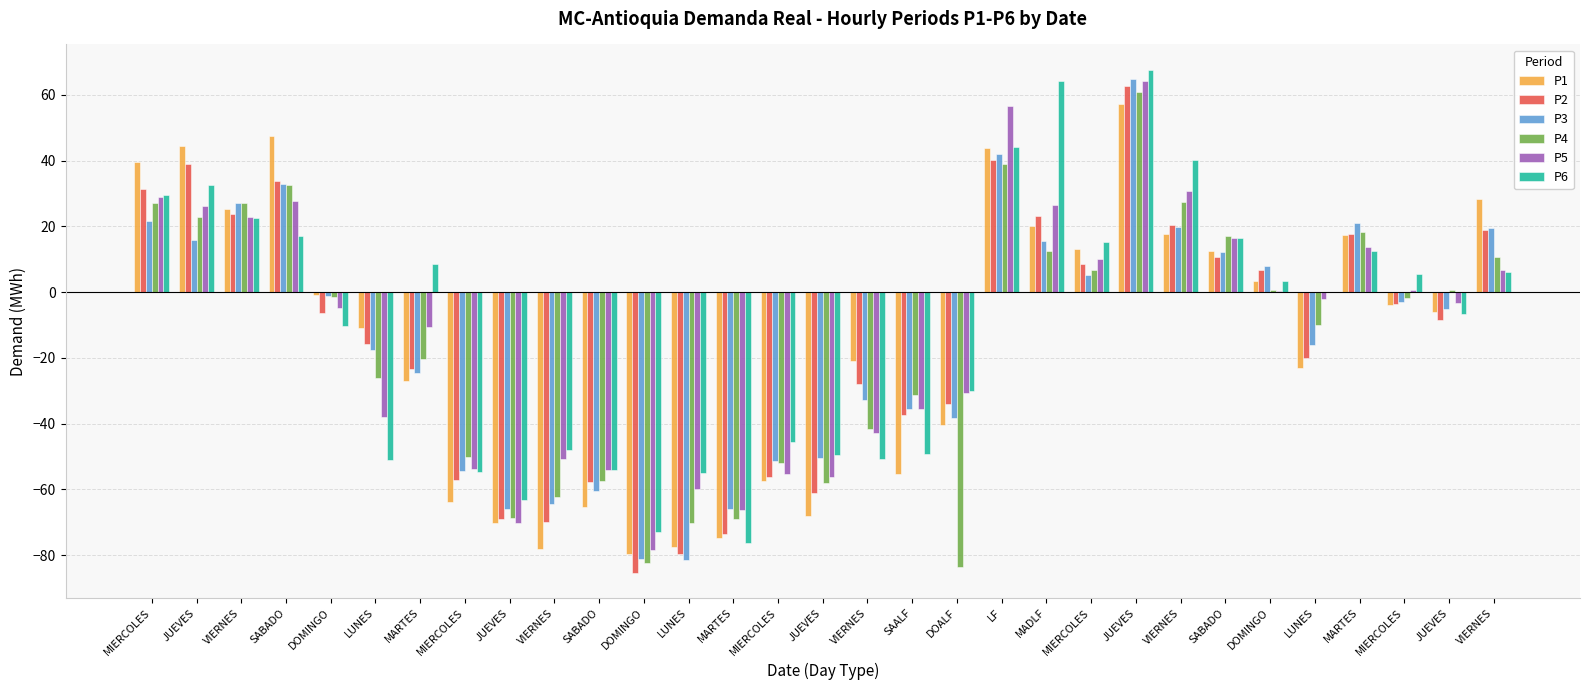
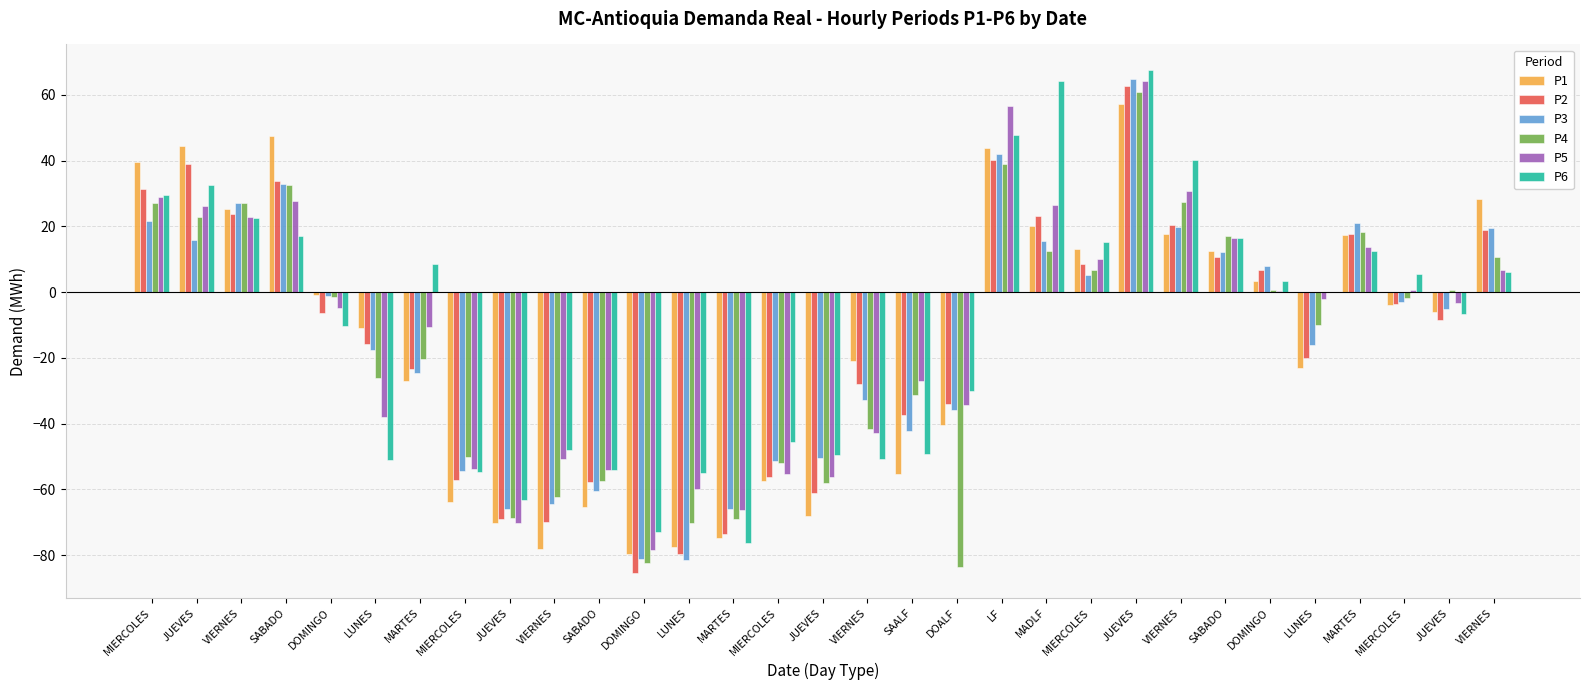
  {
    "P1": {
      "SAALF": -55,
      "DOALF": -40,
      "LF": 44,
      "MADLF": 20
    },
    "P2": {
      "SAALF": -37,
      "DOALF": -34,
      "LF": 40,
      "MADLF": 23
    },
    "P3": {
-     "SAALF": -36,
-     "DOALF": -38,
+     "SAALF": -42,
+     "DOALF": -36,
      "LF": 42,
      "MADLF": 16
    },
    "P4": {
      "SAALF": -31,
      "DOALF": -84,
      "LF": 39,
      "MADLF": 12
    },
    "P5": {
-     "SAALF": -35,
-     "DOALF": -31,
+     "SAALF": -27,
+     "DOALF": -34,
      "LF": 57,
      "MADLF": 27
    },
    "P6": {
      "SAALF": -49,
      "DOALF": -30,
-     "LF": 44,
+     "LF": 48,
      "MADLF": 64
    }
  }
